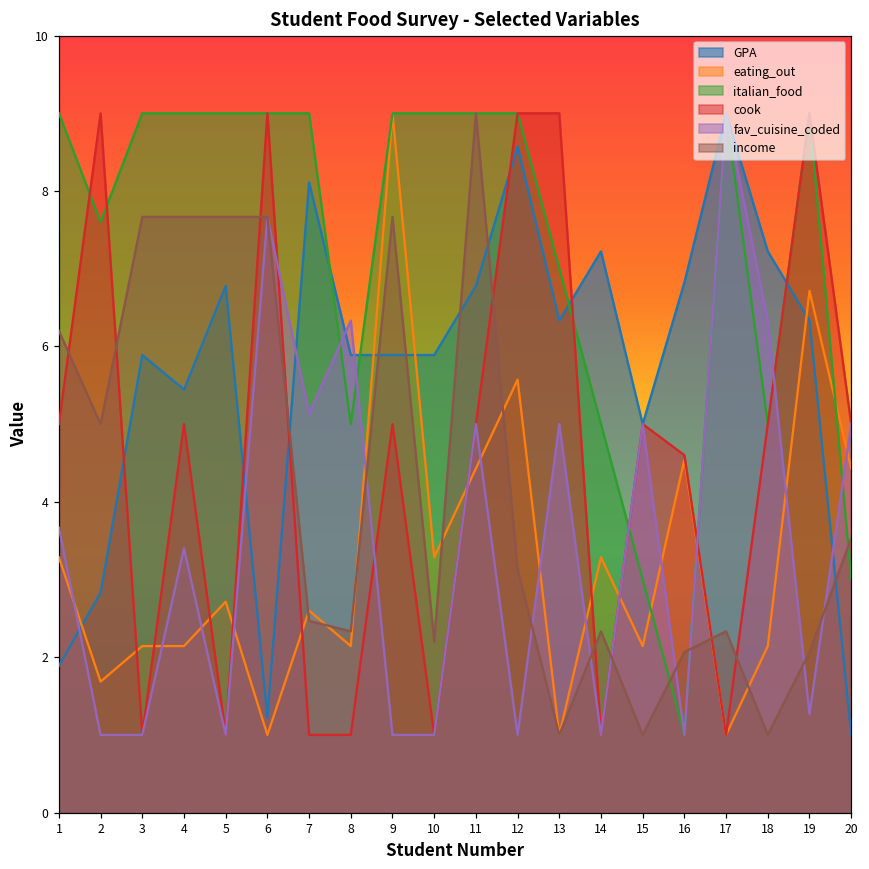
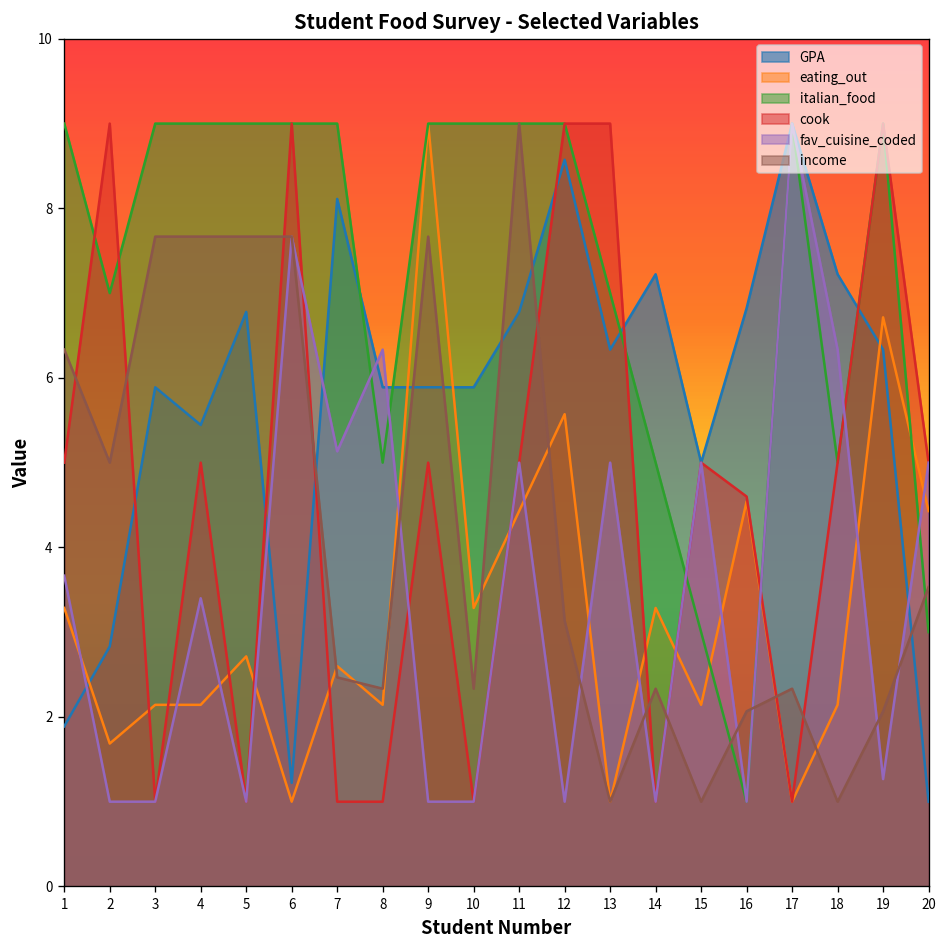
  {
    "GPA": {
      "1": 1.9,
      "2": 2.8,
      "3": 5.9,
      "4": 5.4,
      "5": 6.8,
      "6": 1.2,
      "7": 8.1,
      "8": 5.9,
      "9": 5.9,
      "10": 5.9,
      "11": 6.8,
      "12": 8.6,
      "13": 6.3,
      "14": 7.2,
      "16": 6.8,
      "18": 7.2,
      "19": 6.3,
      "20": 1.0
    },
    "eating_out": {
      "1": 3.3,
      "2": 1.7,
      "3": 2.1,
      "4": 2.1,
      "5": 2.7,
      "6": 1.0,
      "7": 2.6,
      "8": 2.1,
      "10": 3.3,
      "11": 4.4,
      "12": 5.6,
      "14": 3.3,
      "15": 2.1,
      "16": 4.5,
      "18": 2.1,
      "19": 6.7,
      "20": 4.4
    },
    "italian_food": {
      "1": 9.0,
-     "2": 7.6,
+     "2": 7.0,
      "3": 9.0,
      "4": 9.0,
      "5": 9.0,
      "7": 9.0,
      "8": 5.0,
      "10": 9.0,
      "13": 7.0,
      "14": 5.0,
      "15": 3.0,
      "20": 3.0
    },
    "cook": {
      "1": 5.0,
      "2": 9.0,
      "4": 5.0,
      "7": 1.0,
      "8": 1.0,
      "9": 5.0,
      "13": 9.0,
      "16": 4.6
    },
    "fav_cuisine_coded": {
      "1": 3.7,
      "2": 1.0,
      "4": 3.4,
      "7": 5.1,
      "8": 6.3,
      "9": 1.0,
      "12": 1.0,
      "13": 5.0,
      "18": 6.3,
      "19": 1.3
    },
    "income": {
-     "1": 6.2,
+     "1": 6.3,
      "2": 5.0,
      "3": 7.7,
      "4": 7.7,
      "5": 7.7,
      "7": 2.5,
      "8": 2.3,
      "9": 7.7,
-     "10": 2.2,
+     "10": 2.3,
      "12": 3.1,
      "14": 2.3,
      "15": 1.0,
      "16": 2.1,
      "17": 2.3,
      "18": 1.0,
      "19": 2.1,
      "20": 3.5
    }
  }
